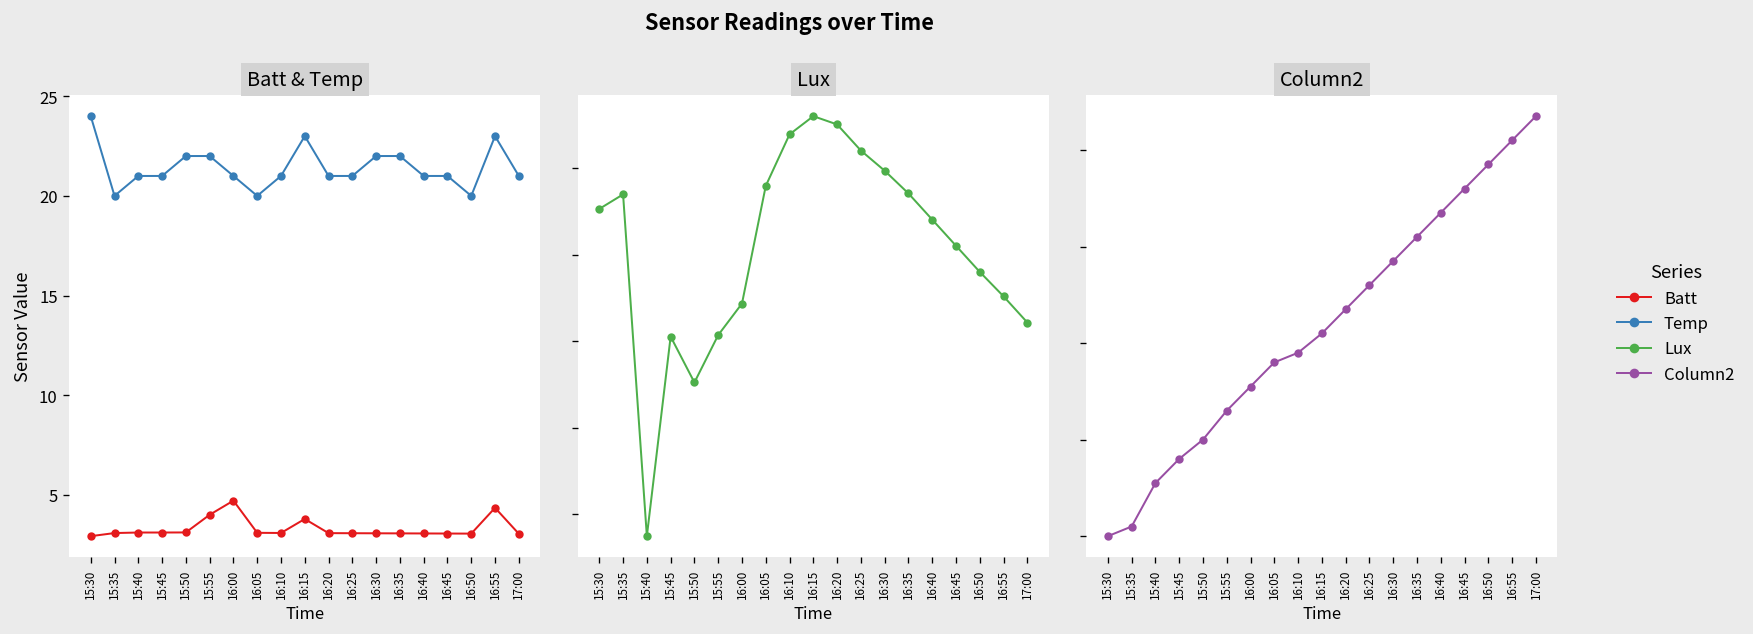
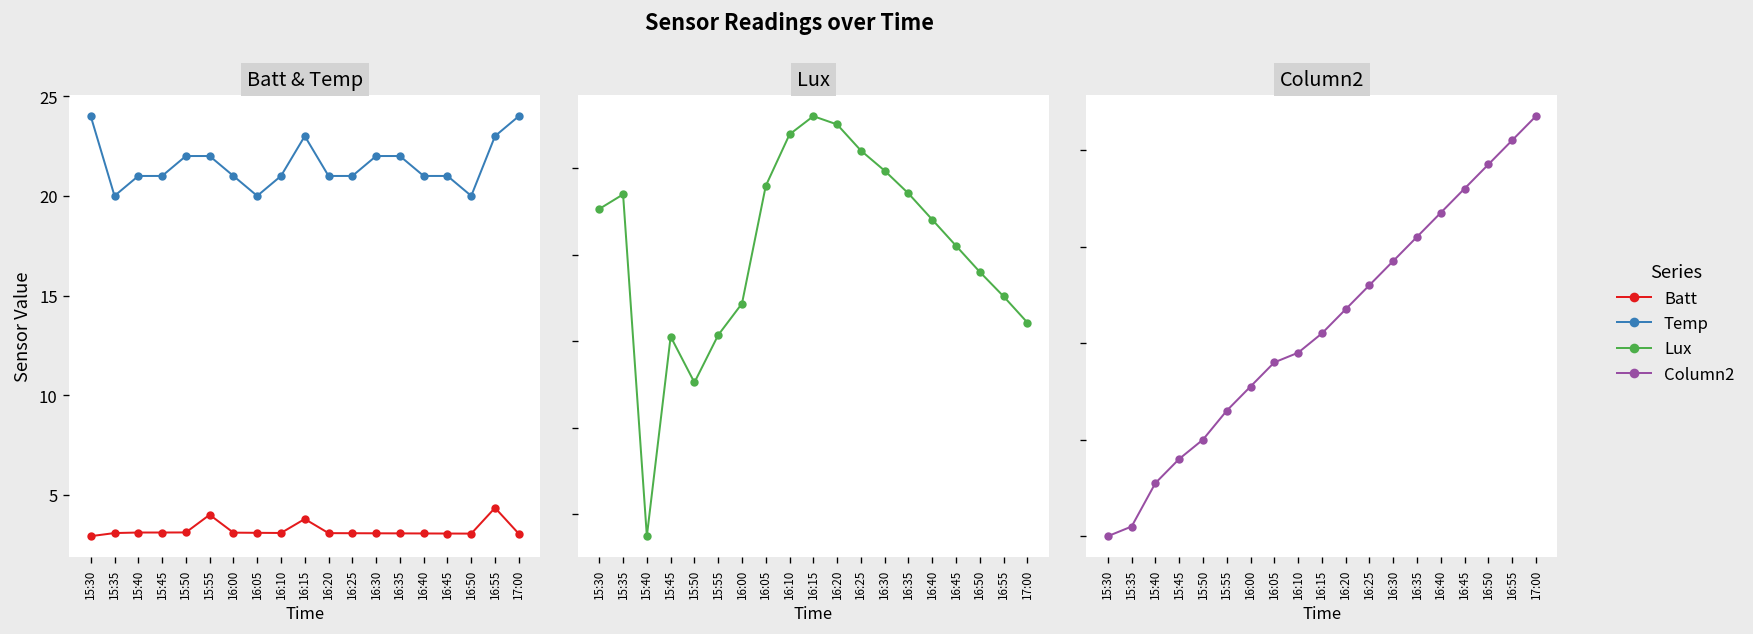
  {
    "Batt & Temp": {
      "Batt": {
        "15:30": 2.9,
        "15:35": 3.1,
        "15:40": 3.1,
        "15:45": 3.1,
        "15:50": 3.1,
        "15:55": 4.0,
-       "16:00": 4.7,
+       "16:00": 3.1,
        "16:05": 3.1,
        "16:10": 3.1,
        "16:15": 3.8,
        "16:20": 3.1,
        "16:25": 3.1,
        "16:30": 3.1,
        "16:35": 3.1,
        "16:40": 3.1,
        "16:45": 3.1,
        "16:50": 3.1,
        "16:55": 4.3,
        "17:00": 3.0
      },
      "Temp": {
        "15:30": 24,
        "15:35": 20,
        "15:40": 21,
        "15:45": 21,
        "15:50": 22,
        "15:55": 22,
        "16:00": 21,
        "16:05": 20,
        "16:10": 21,
        "16:15": 23,
        "16:20": 21,
        "16:25": 21,
        "16:30": 22,
        "16:35": 22,
        "16:40": 21,
        "16:45": 21,
        "16:50": 20,
        "16:55": 23,
-       "17:00": 21
+       "17:00": 24
      }
    }
  }
